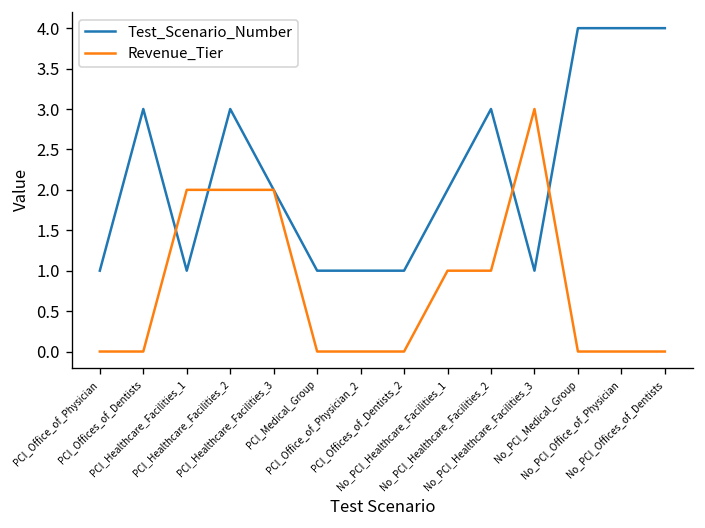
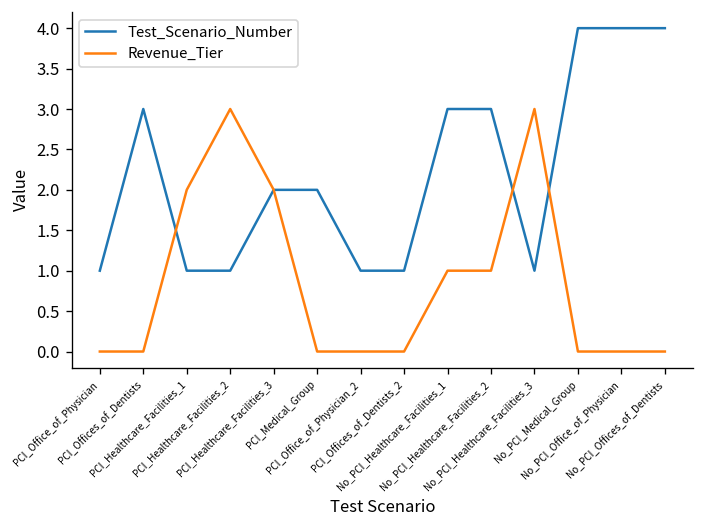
  {
    "Test_Scenario_Number": {
      "PCI_Office_of_Physician": 1,
      "PCI_Offices_of_Dentists": 3,
      "PCI_Healthcare_Facilities_1": 1,
-     "PCI_Healthcare_Facilities_2": 3,
-     "PCI_Medical_Group": 1,
+     "PCI_Healthcare_Facilities_2": 1,
+     "PCI_Medical_Group": 2,
      "PCI_Office_of_Physician_2": 1,
      "PCI_Offices_of_Dentists_2": 1,
-     "No_PCI_Healthcare_Facilities_1": 2,
+     "No_PCI_Healthcare_Facilities_1": 3,
      "No_PCI_Healthcare_Facilities_2": 3,
      "No_PCI_Healthcare_Facilities_3": 1,
      "No_PCI_Medical_Group": 4,
      "No_PCI_Office_of_Physician": 4,
      "No_PCI_Offices_of_Dentists": 4
    },
    "Revenue_Tier": {
      "PCI_Office_of_Physician": 0,
      "PCI_Offices_of_Dentists": 0,
      "PCI_Healthcare_Facilities_1": 2,
-     "PCI_Healthcare_Facilities_2": 2,
+     "PCI_Healthcare_Facilities_2": 3,
      "PCI_Medical_Group": 0,
      "PCI_Office_of_Physician_2": 0,
      "PCI_Offices_of_Dentists_2": 0,
      "No_PCI_Healthcare_Facilities_1": 1,
      "No_PCI_Healthcare_Facilities_2": 1,
      "No_PCI_Healthcare_Facilities_3": 3,
      "No_PCI_Medical_Group": 0,
      "No_PCI_Office_of_Physician": 0,
      "No_PCI_Offices_of_Dentists": 0
    }
  }
